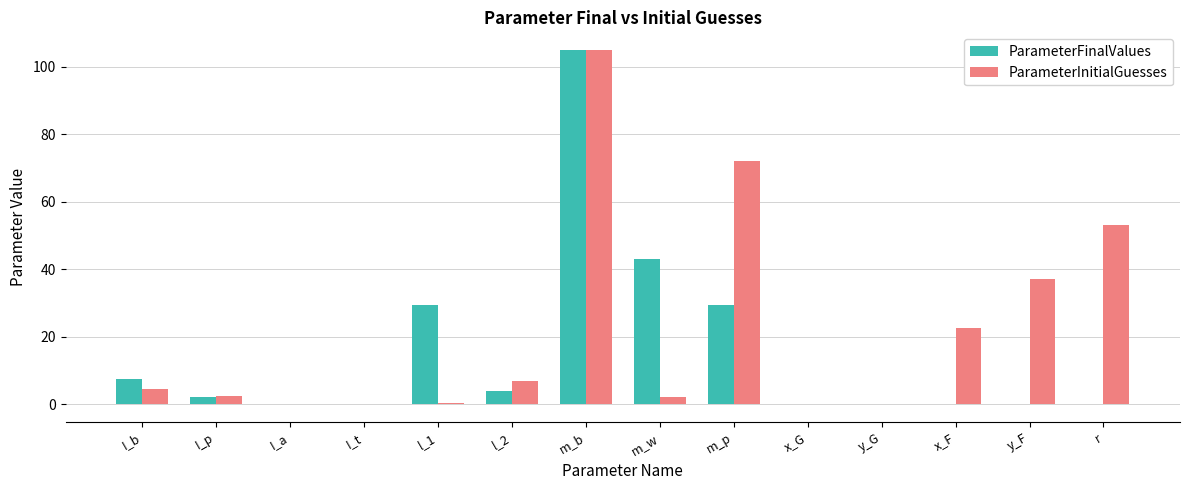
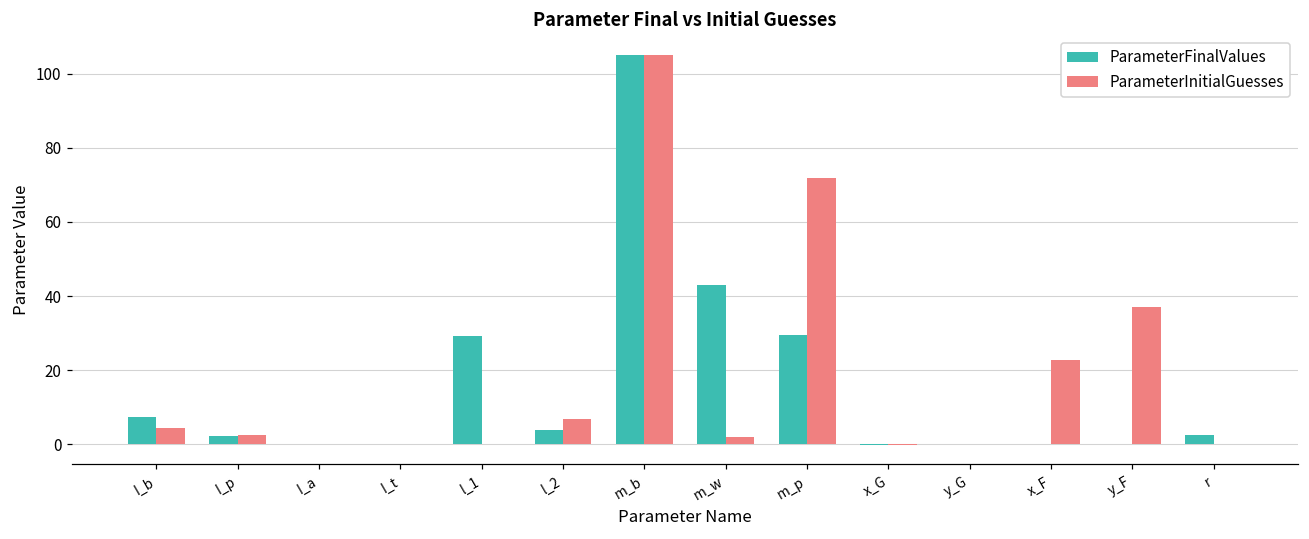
  {
    "ParameterFinalValues": {
      "I_b": 8,
      "I_p": 2,
      "l_1": 29,
      "l_2": 4,
      "m_b": 105,
      "m_w": 43,
      "m_p": 29,
      "y_G": 0,
-     "r": 0
+     "r": 3
    },
    "ParameterInitialGuesses": {
      "I_b": 5,
      "I_p": 3,
      "l_2": 7,
      "m_b": 105,
      "m_w": 2,
      "m_p": 72,
      "y_G": 0,
      "x_F": 23,
      "y_F": 37,
-     "r": 53
+     "r": 0
    }
  }
